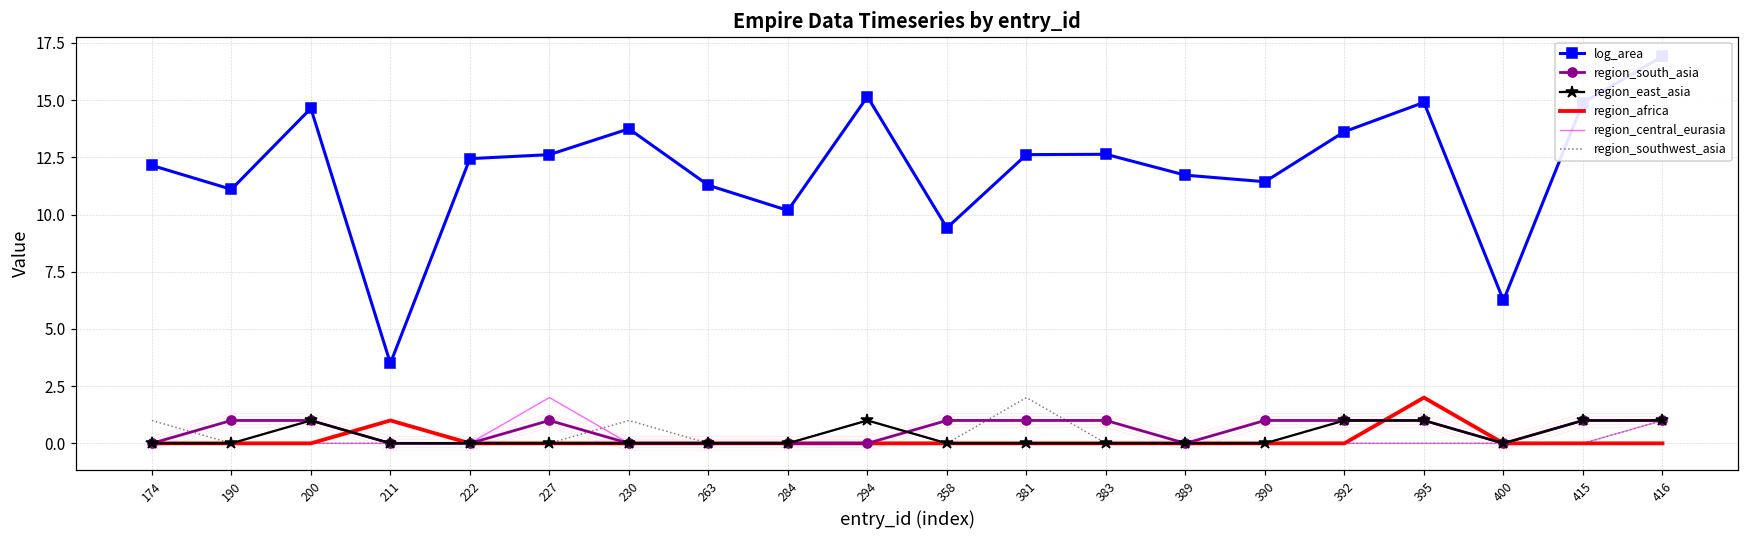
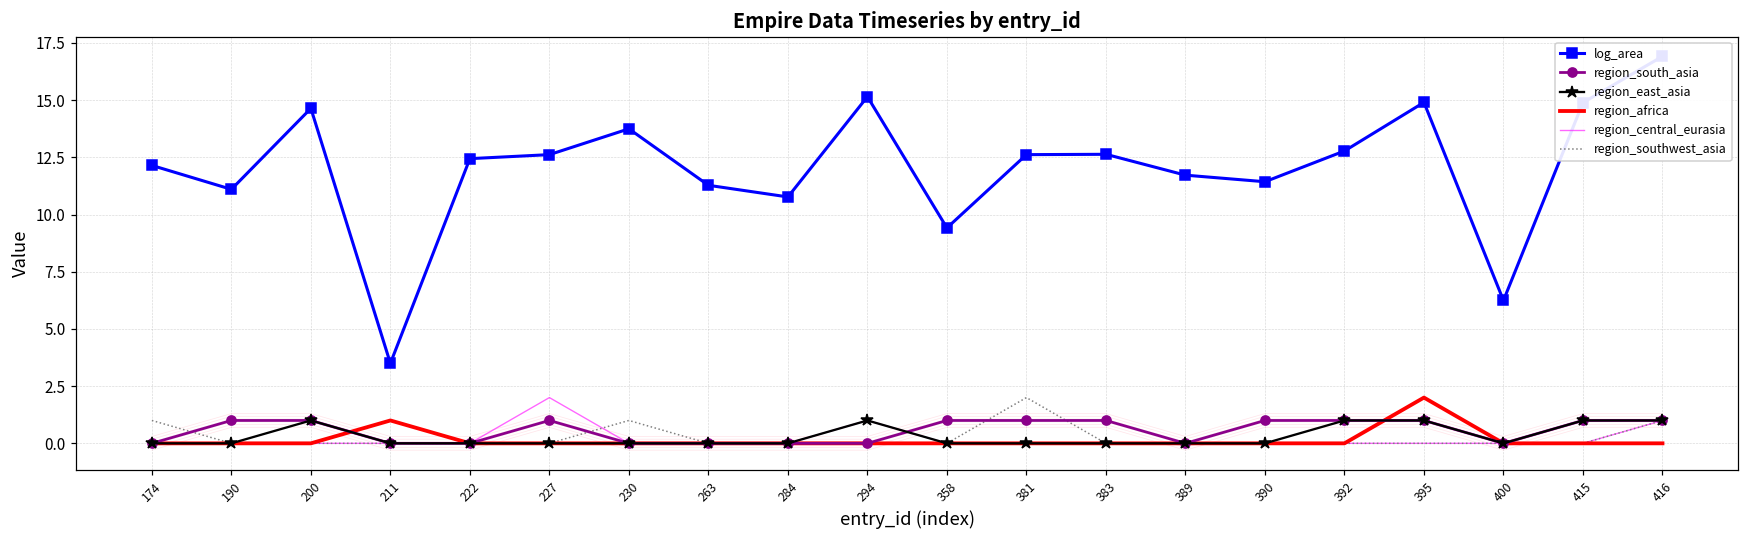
  {
    "log_area": {
      "174": 12.1,
      "190": 11.1,
      "200": 14.6,
      "211": 3.5,
      "222": 12.4,
      "227": 12.6,
      "230": 13.7,
      "263": 11.3,
-     "284": 10.2,
+     "284": 10.8,
      "294": 15.2,
      "358": 9.4,
      "381": 12.6,
      "383": 12.6,
      "389": 11.7,
      "390": 11.4,
-     "392": 13.6,
+     "392": 12.8,
      "395": 14.9,
      "400": 6.2
    },
    "region_africa": {
      "211": 1.0,
      "395": 2.0,
      "416": 0.0
    },
    "region_central_eurasia": {
      "227": 2.0
    },
    "region_southwest_asia": {
      "174": 1.0,
      "230": 1.0,
      "381": 2.0
    }
  }
